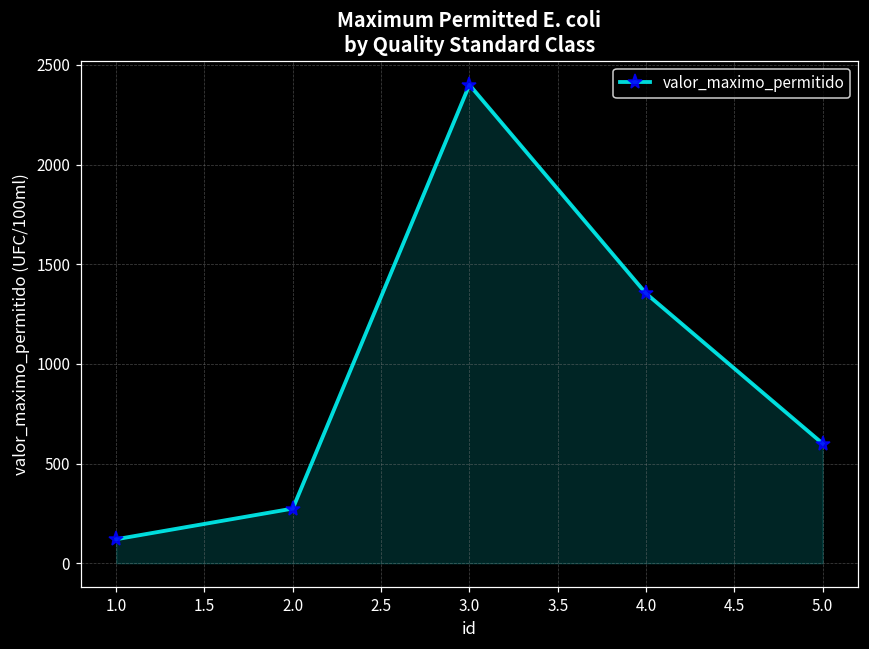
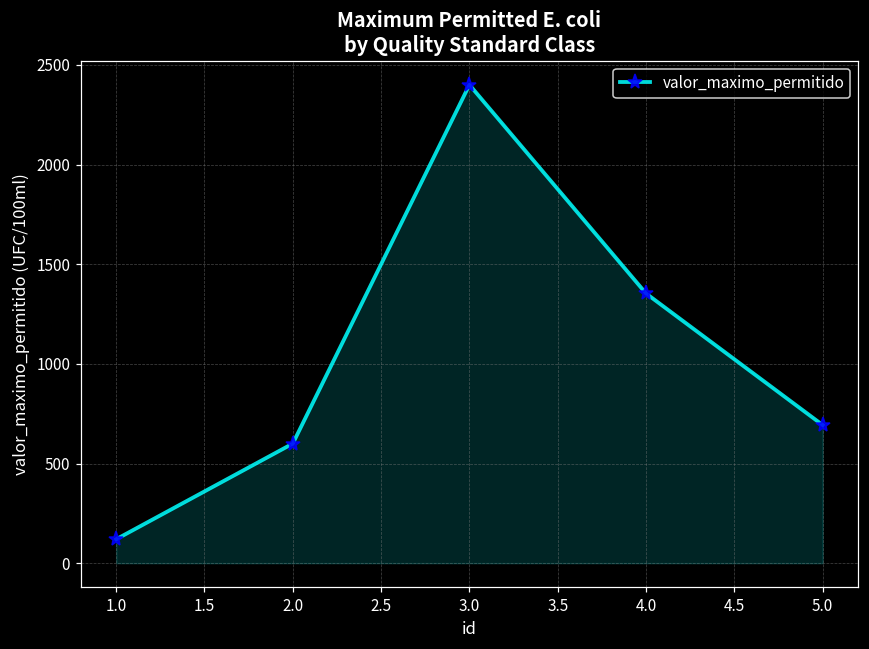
  {
    "1.0": 120,
-   "2.0": 270,
+   "2.0": 600,
    "3.0": 2400,
    "4.0": 1350,
-   "5.0": 600
+   "5.0": 690
  }
